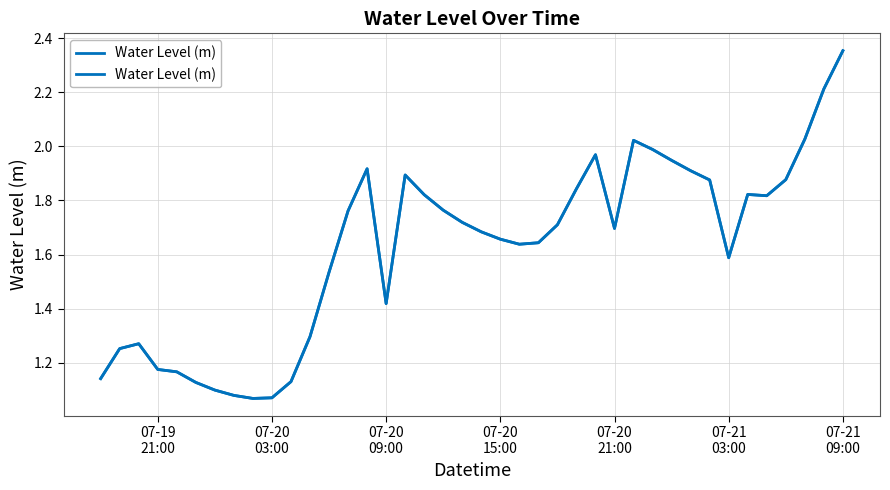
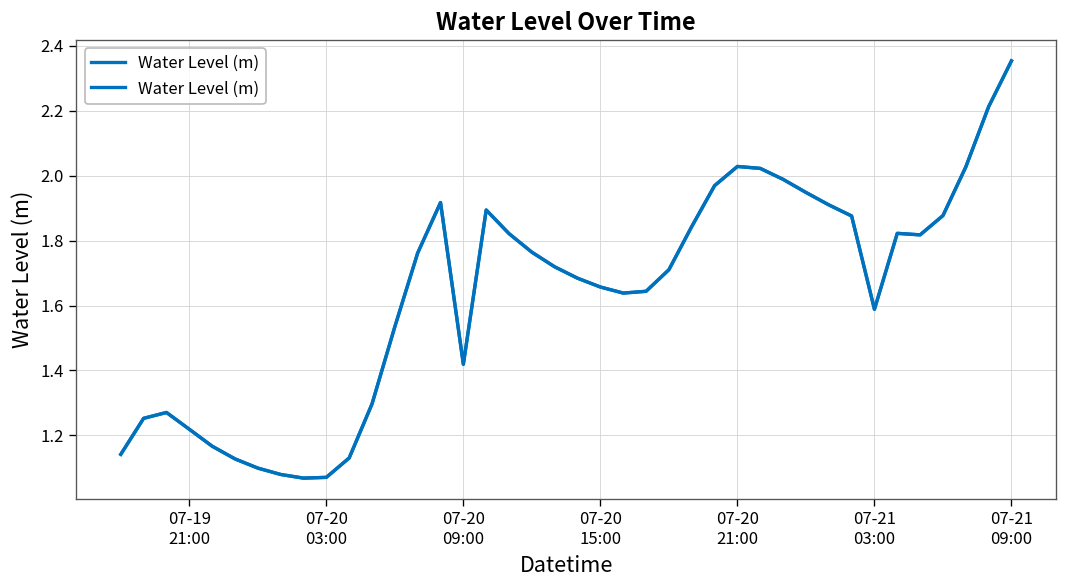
  {
-   "07-19 21:00": 1.18,
+   "07-19 21:00": 1.22,
    "07-20 03:00": 1.07,
    "07-20 09:00": 1.42,
    "07-20 15:00": 1.66,
-   "07-20 21:00": 1.70,
+   "07-20 21:00": 2.03,
    "07-21 03:00": 1.59,
    "07-21 09:00": 2.35
  }
